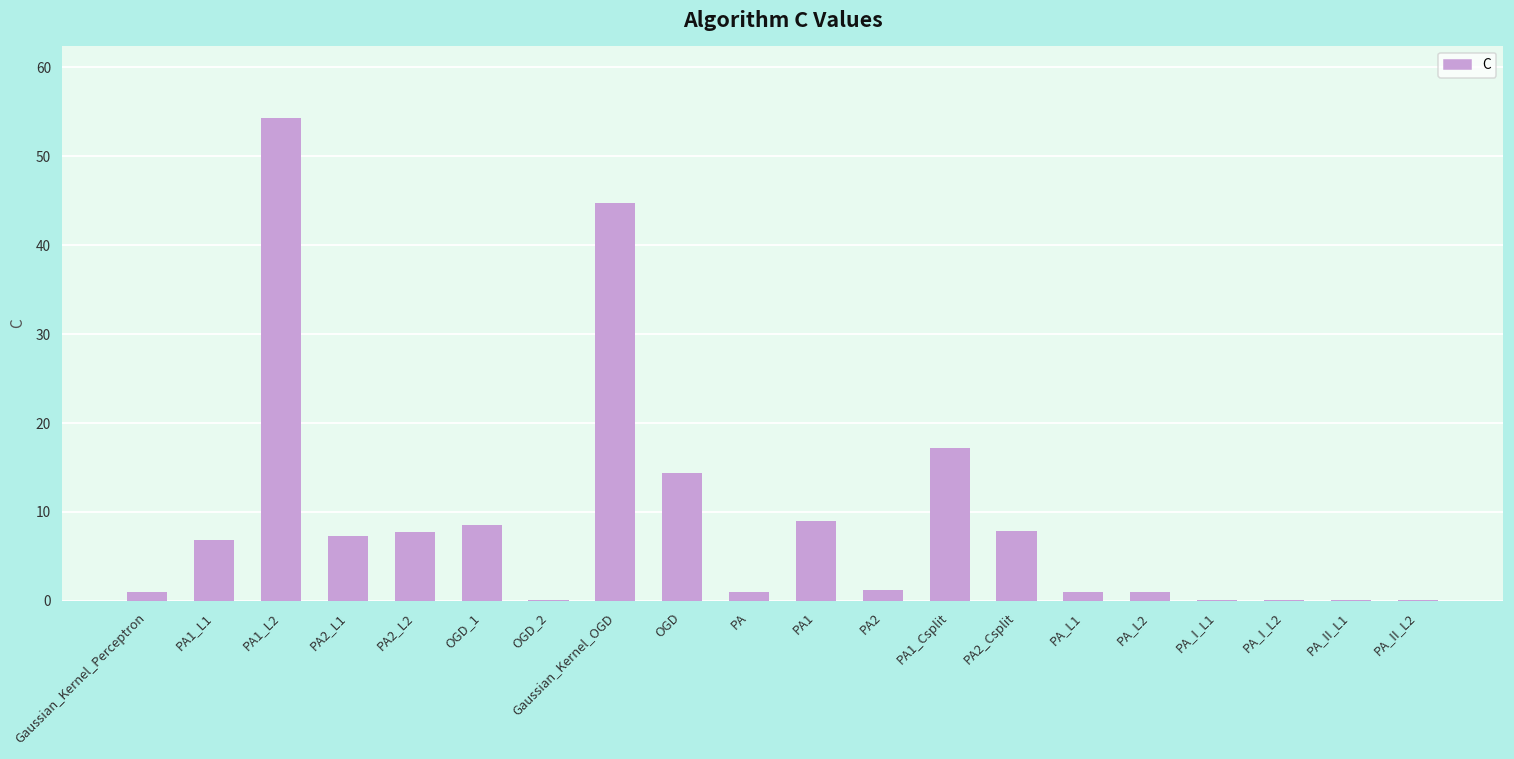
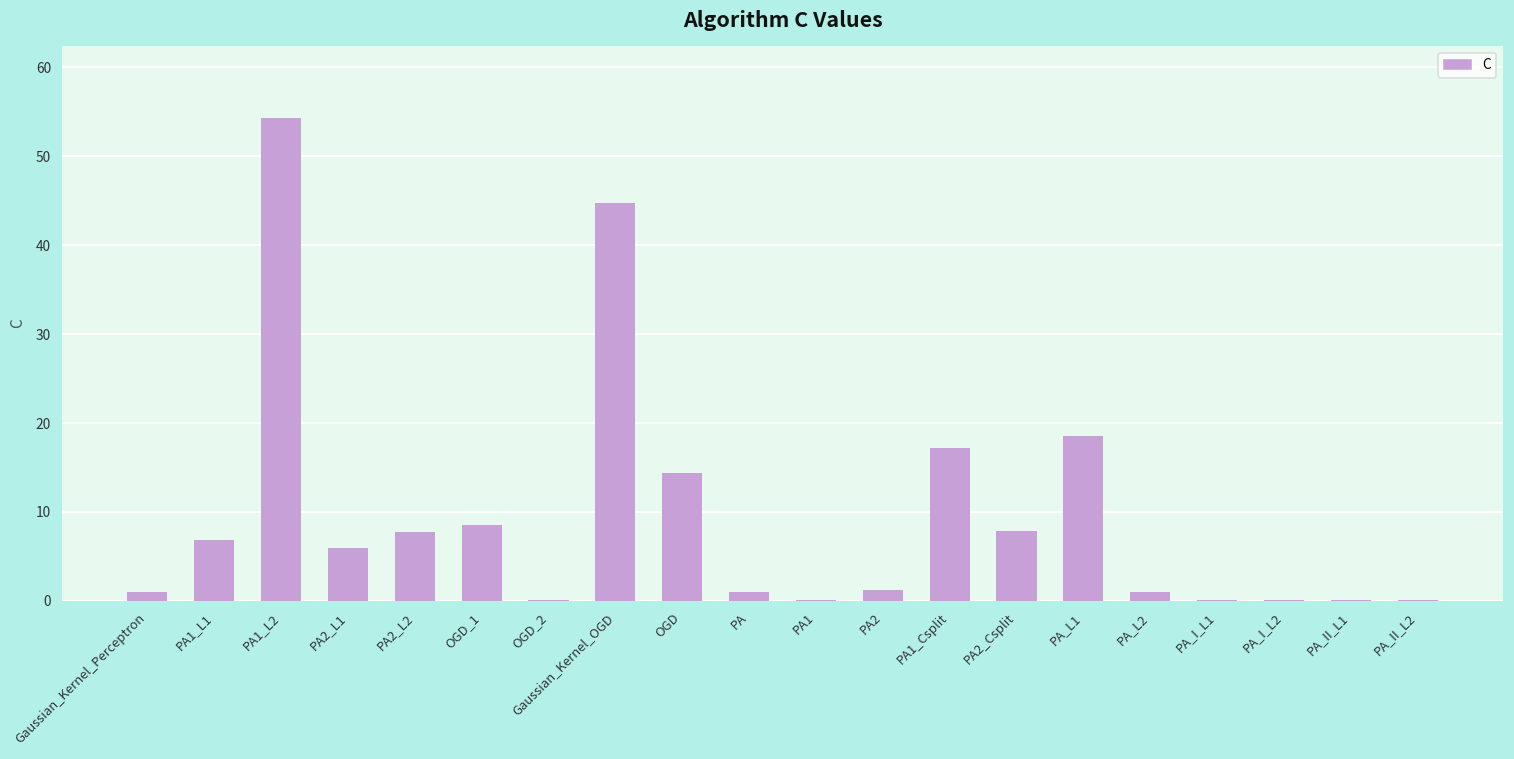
  {
    "Gaussian_Kernel_Perceptron": 1,
    "PA1_L1": 7,
    "PA1_L2": 54,
-   "PA2_L1": 7,
+   "PA2_L1": 6,
    "PA2_L2": 8,
    "OGD_1": 9,
    "Gaussian_Kernel_OGD": 45,
    "OGD": 14,
    "PA": 1,
-   "PA1": 9,
+   "PA1": 0,
    "PA2": 1,
    "PA1_Csplit": 17,
    "PA2_Csplit": 8,
-   "PA_L1": 1,
+   "PA_L1": 19,
    "PA_L2": 1
  }
